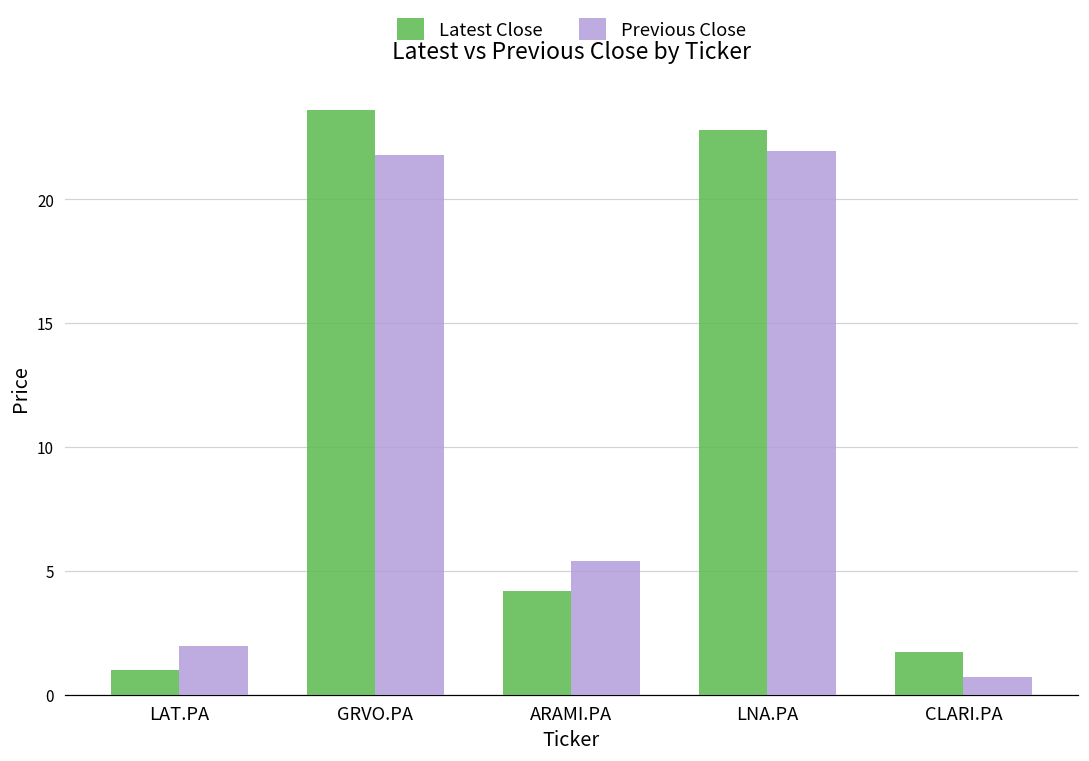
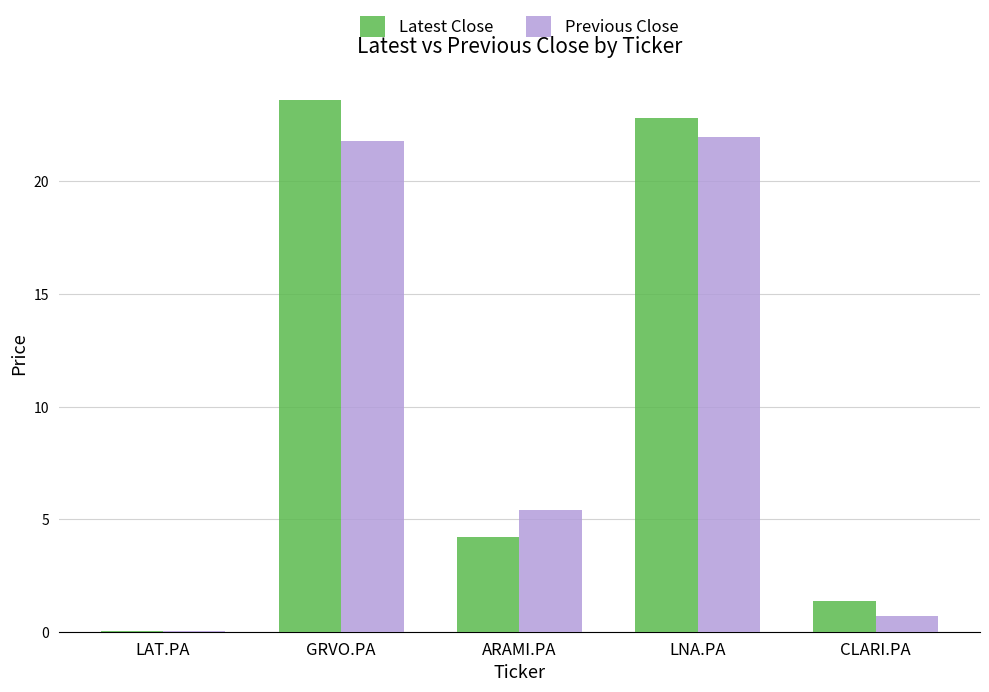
  {
    "Latest Close": {
-     "LAT.PA": 1.0,
+     "LAT.PA": 0.0,
      "GRVO.PA": 23.6,
      "ARAMI.PA": 4.2,
      "LNA.PA": 22.8,
-     "CLARI.PA": 1.7
+     "CLARI.PA": 1.4
    },
    "Previous Close": {
-     "LAT.PA": 2.0,
+     "LAT.PA": 0.0,
      "GRVO.PA": 21.8,
      "ARAMI.PA": 5.4,
      "LNA.PA": 22.0,
      "CLARI.PA": 0.7
    }
  }
